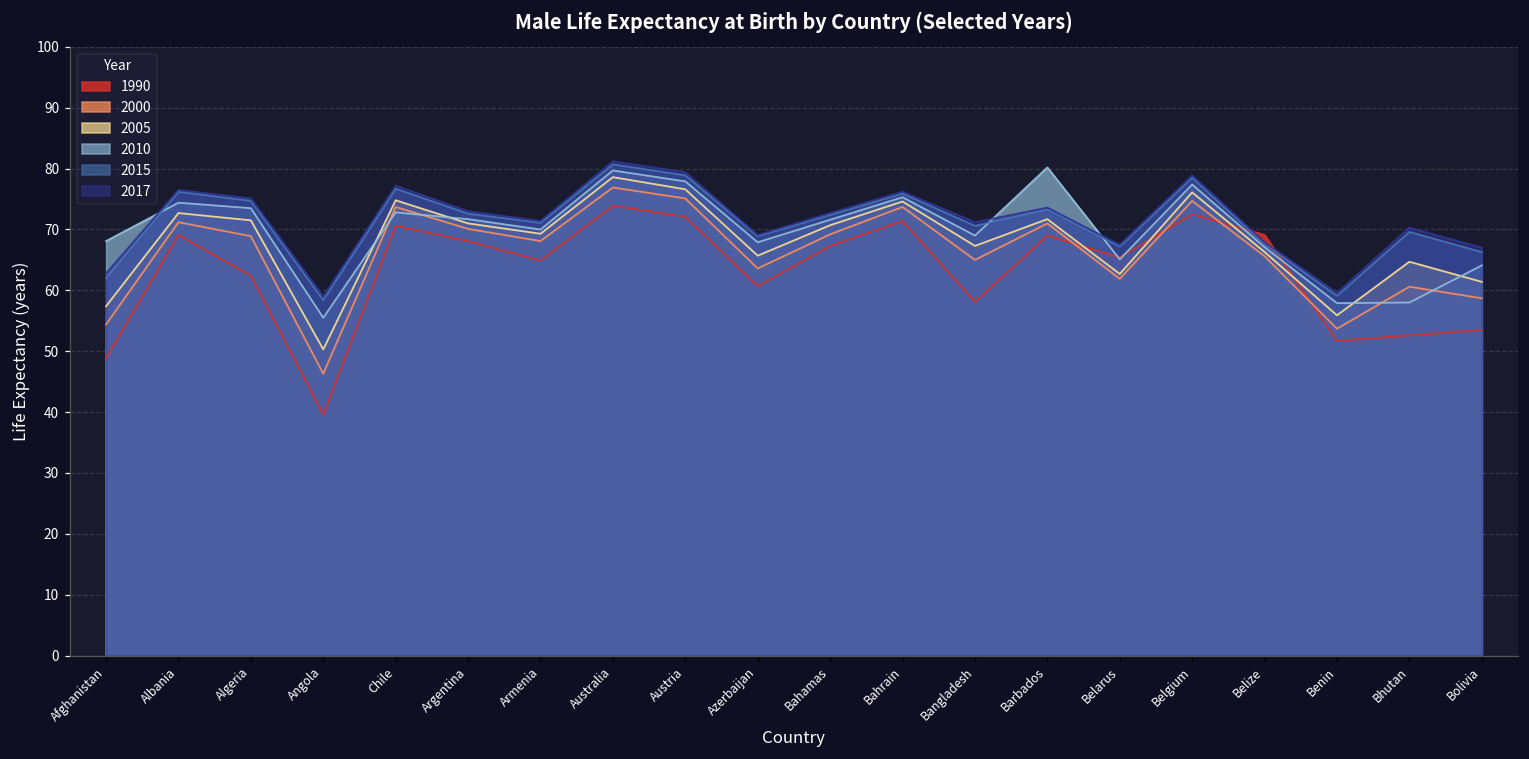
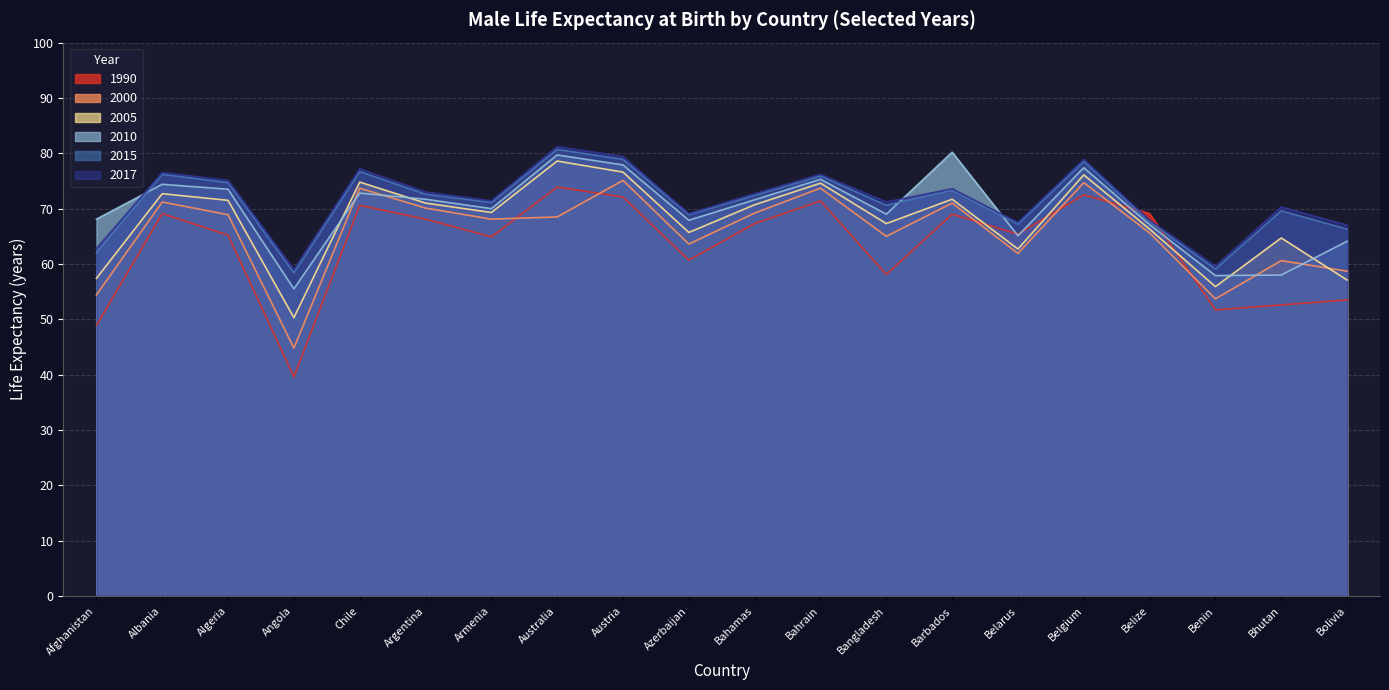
  {
    "1990": {
      "Afghanistan": 49,
      "Albania": 69,
-     "Algeria": 62,
+     "Algeria": 65,
      "Angola": 40,
      "Chile": 71,
      "Argentina": 68,
      "Armenia": 65,
      "Australia": 74,
      "Austria": 72,
      "Azerbaijan": 61,
      "Bahamas": 67,
      "Bahrain": 71,
      "Bangladesh": 58,
      "Barbados": 69,
      "Belgium": 73,
      "Belize": 69,
      "Benin": 52,
      "Bhutan": 53,
      "Bolivia": 54
    },
    "2000": {
      "Afghanistan": 54,
      "Albania": 71,
      "Algeria": 69,
-     "Angola": 46,
+     "Angola": 45,
      "Chile": 74,
      "Argentina": 70,
      "Armenia": 68,
-     "Australia": 77,
+     "Australia": 69,
      "Austria": 75,
      "Azerbaijan": 64,
      "Bahamas": 69,
      "Bahrain": 74,
      "Bangladesh": 65,
      "Barbados": 71,
      "Belarus": 62,
      "Belgium": 75,
      "Belize": 66,
      "Benin": 54,
      "Bhutan": 61,
      "Bolivia": 59
    },
    "2005": {
      "Afghanistan": 57,
      "Albania": 73,
      "Algeria": 72,
      "Angola": 50,
      "Chile": 75,
      "Argentina": 71,
      "Armenia": 69,
      "Australia": 79,
      "Austria": 77,
      "Azerbaijan": 66,
      "Bahamas": 71,
      "Bahrain": 75,
      "Bangladesh": 67,
      "Barbados": 72,
      "Belarus": 63,
      "Belgium": 76,
      "Belize": 66,
      "Benin": 56,
      "Bhutan": 65,
-     "Bolivia": 61
+     "Bolivia": 57
    },
    "2010": {
      "Afghanistan": 68,
      "Albania": 74,
      "Algeria": 74,
      "Angola": 56,
      "Chile": 73,
      "Argentina": 72,
      "Armenia": 70,
      "Australia": 80,
      "Austria": 78,
      "Azerbaijan": 68,
      "Bahamas": 72,
      "Bahrain": 75,
      "Bangladesh": 69,
      "Barbados": 80,
      "Belgium": 77,
      "Belize": 67,
      "Benin": 58,
      "Bhutan": 58,
      "Bolivia": 64
    },
    "2015": {
      "Afghanistan": 62,
      "Angola": 58,
      "Chile": 77,
      "Australia": 81,
      "Austria": 79,
      "Bangladesh": 71,
      "Benin": 59,
      "Bhutan": 70,
      "Bolivia": 66
    },
    "2017": {
      "Afghanistan": 63,
      "Angola": 59,
      "Chile": 77,
      "Australia": 81,
      "Austria": 79,
      "Bangladesh": 71,
      "Benin": 60,
      "Bhutan": 70,
      "Bolivia": 67
    }
  }
